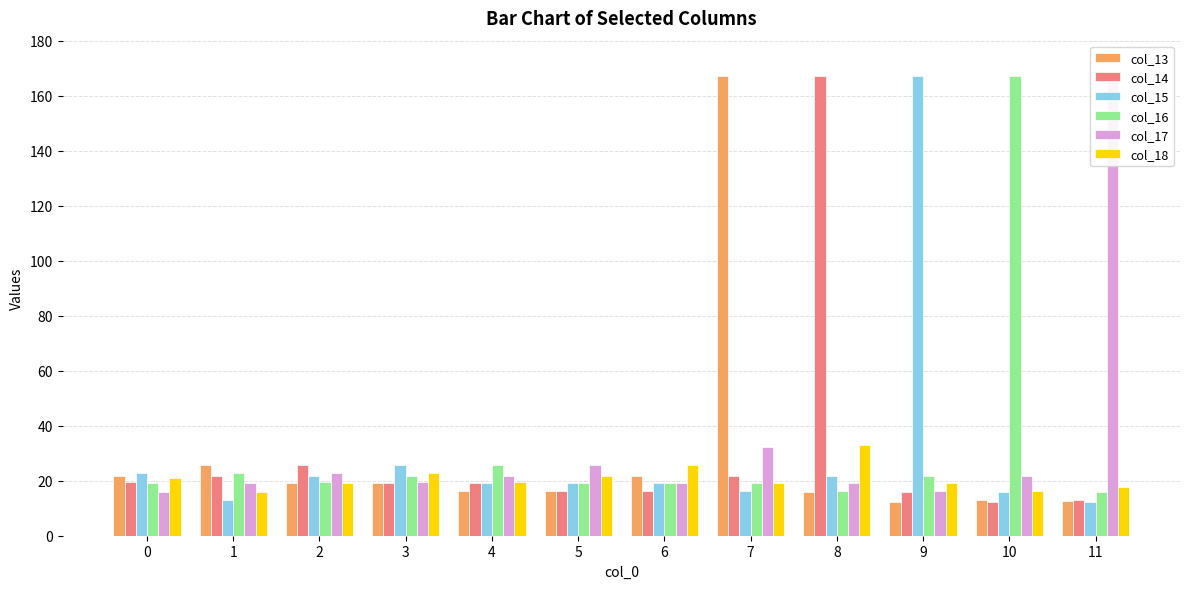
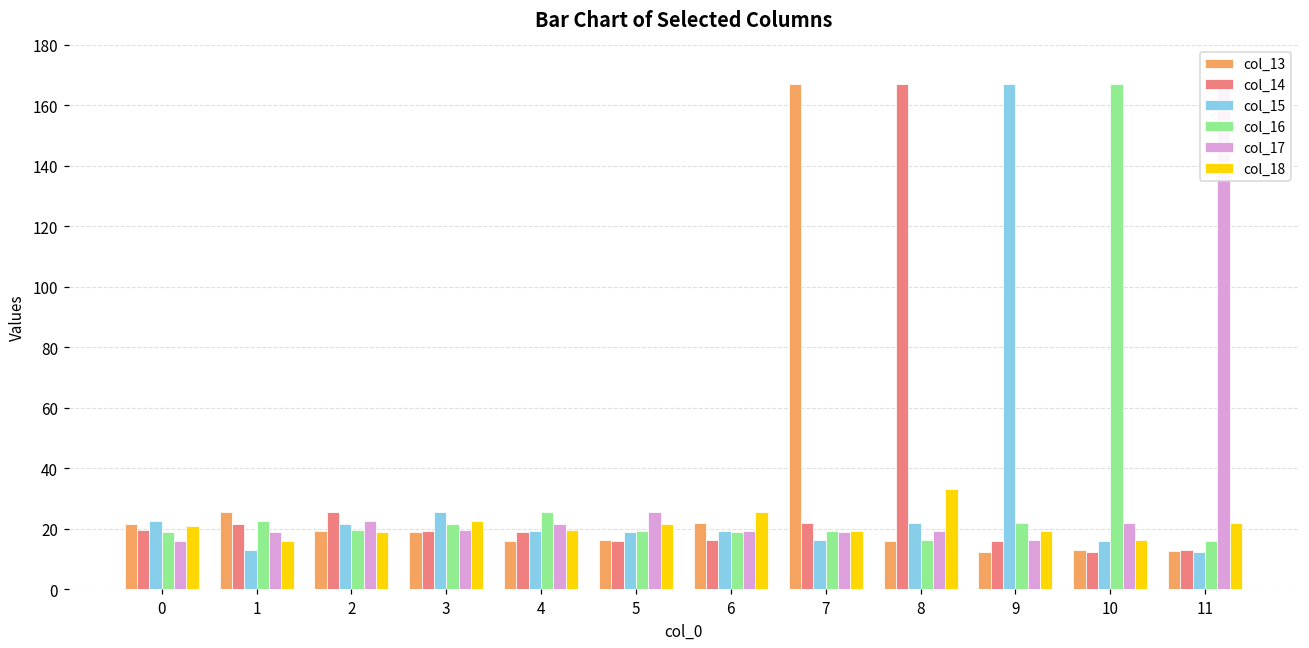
  {
    "col_15": {
      "0": 23,
      "1": 13,
      "2": 22,
      "3": 26,
      "4": 19,
      "5": 19,
      "6": 19,
      "7": 16,
      "8": 22,
      "9": 167,
      "10": 16,
      "11": 12
    },
    "col_16": {
      "0": 19,
      "1": 23,
      "2": 20,
      "3": 22,
      "4": 26,
      "5": 19,
      "6": 19,
      "7": 19,
      "8": 16,
      "9": 22,
      "10": 167,
      "11": 16
    },
    "col_17": {
      "0": 16,
      "1": 19,
      "2": 23,
      "3": 20,
      "4": 22,
      "5": 26,
      "6": 19,
-     "7": 32,
+     "7": 19,
      "8": 19,
      "9": 16,
      "10": 22
    },
    "col_18": {
      "0": 21,
      "1": 16,
      "2": 19,
      "3": 23,
      "4": 20,
      "5": 22,
      "6": 26,
      "7": 19,
      "8": 33,
      "9": 19,
      "10": 16,
-     "11": 18
+     "11": 22
    }
  }
